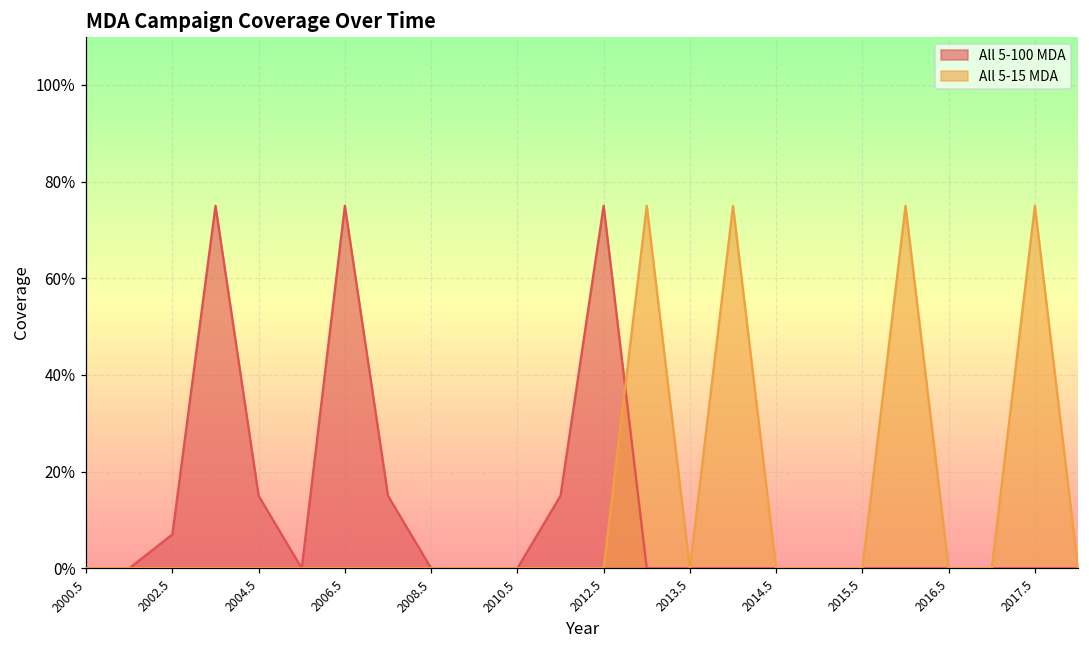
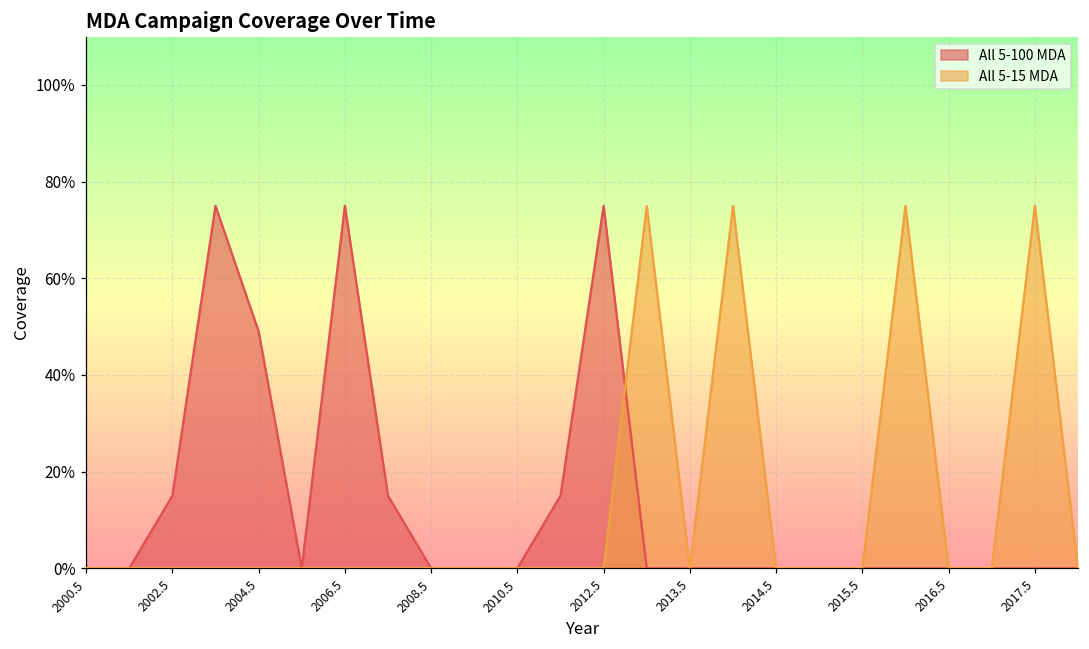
  {
    "All 5-100 MDA": {
-     "2002.5": "7%",
-     "2004.5": "15%",
+     "2002.5": "15%",
+     "2004.5": "49%",
      "2006.5": "75%",
      "2012.5": "75%",
      "2017.5": "0%"
    },
    "All 5-15 MDA": {
      "2002.5": "0%",
      "2004.5": "0%",
      "2006.5": "0%",
      "2012.5": "0%",
      "2017.5": "75%"
    }
  }
